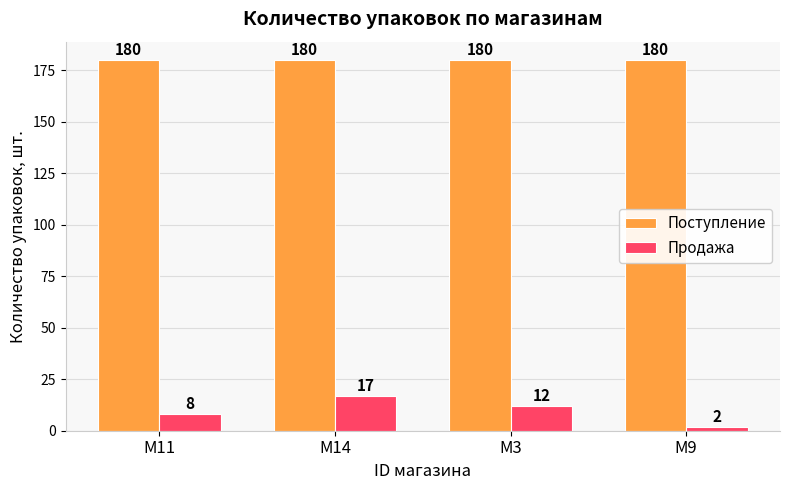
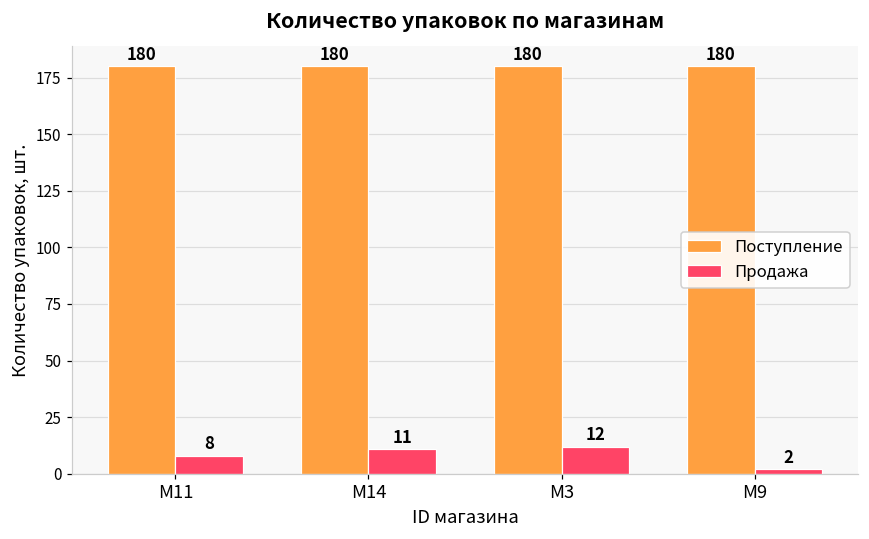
  {
    "Поступление": {
      "M11": 180,
      "M14": 180,
      "M3": 180,
      "M9": 180
    },
    "Продажа": {
      "M11": 8,
-     "M14": 17,
+     "M14": 11,
      "M3": 12,
      "M9": 2
    }
  }
